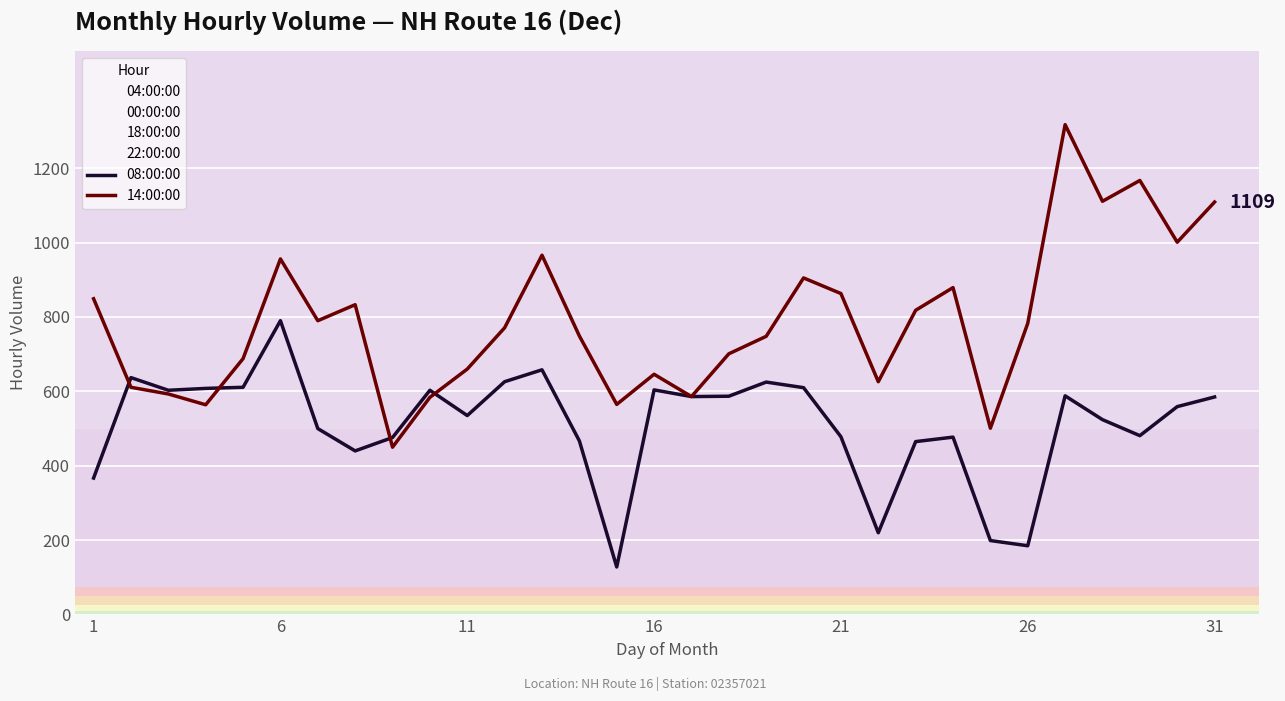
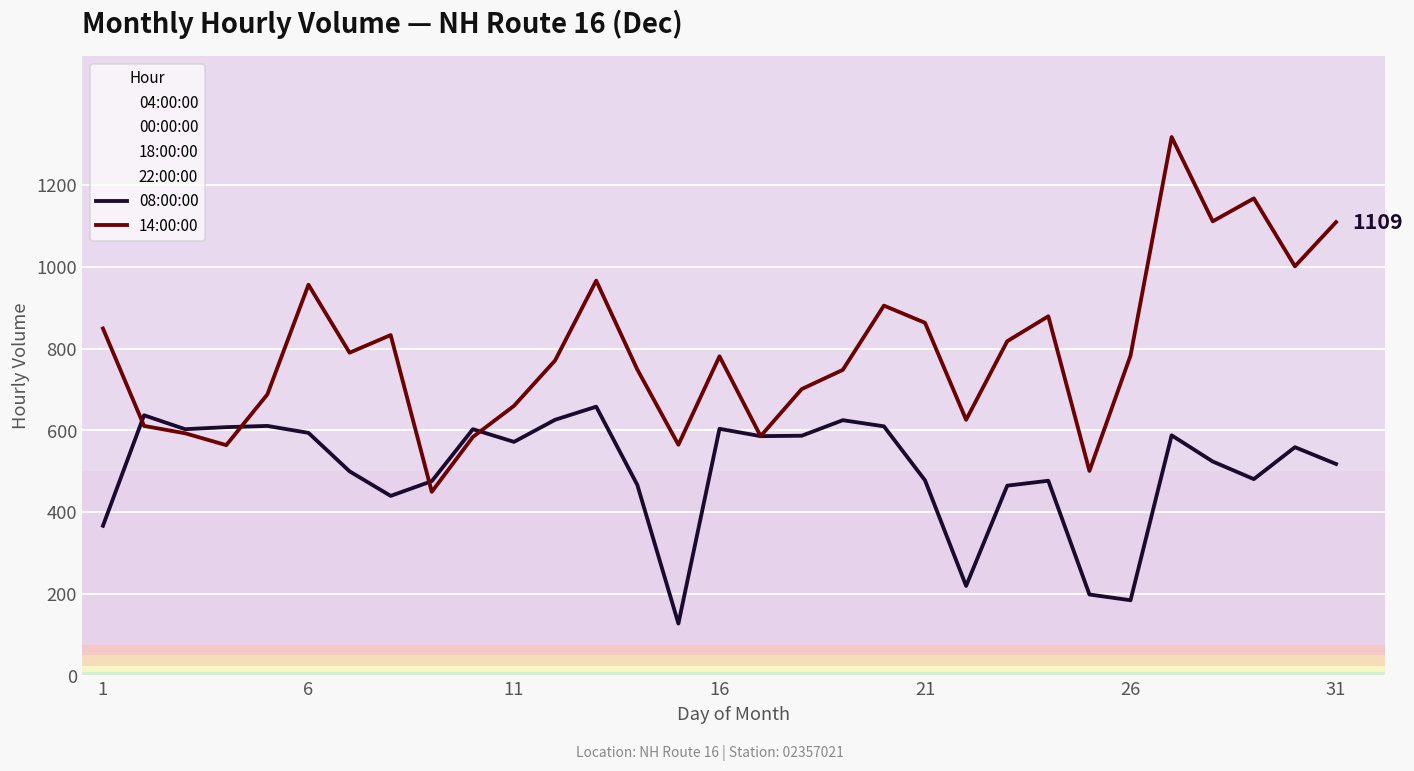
  {
    "08:00:00": {
      "1": 370,
-     "6": 790,
-     "11": 540,
+     "6": 590,
+     "11": 570,
      "16": 600,
      "21": 480,
      "26": 190,
-     "31": 590
+     "31": 520
    },
    "14:00:00": {
      "1": 850,
      "6": 960,
      "11": 660,
-     "16": 650,
+     "16": 780,
      "21": 860,
      "26": 780
    }
  }
